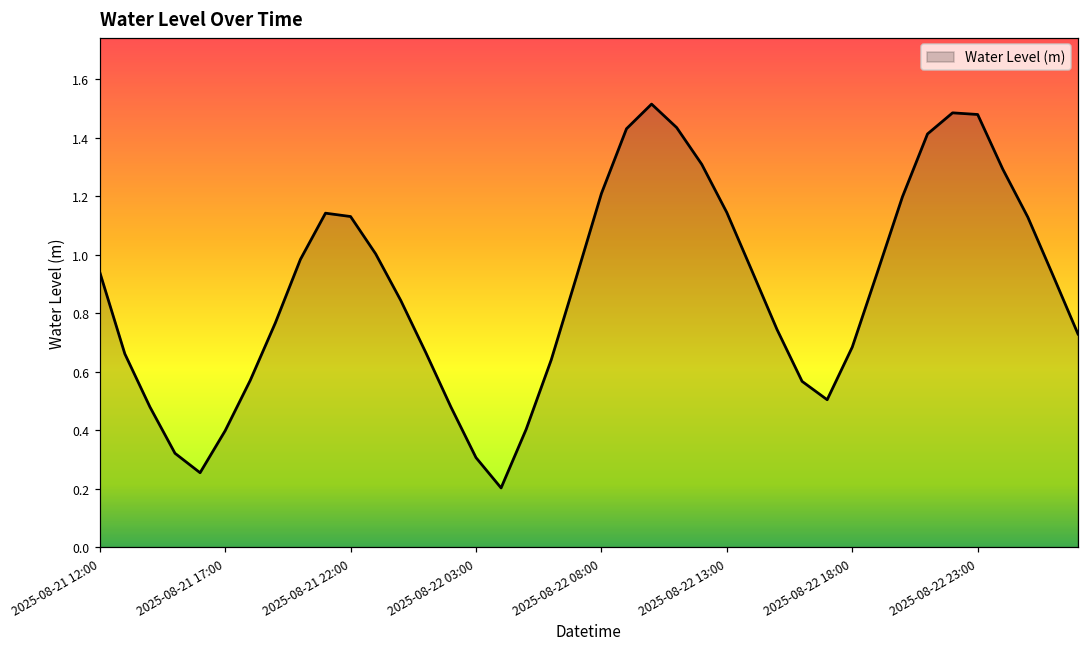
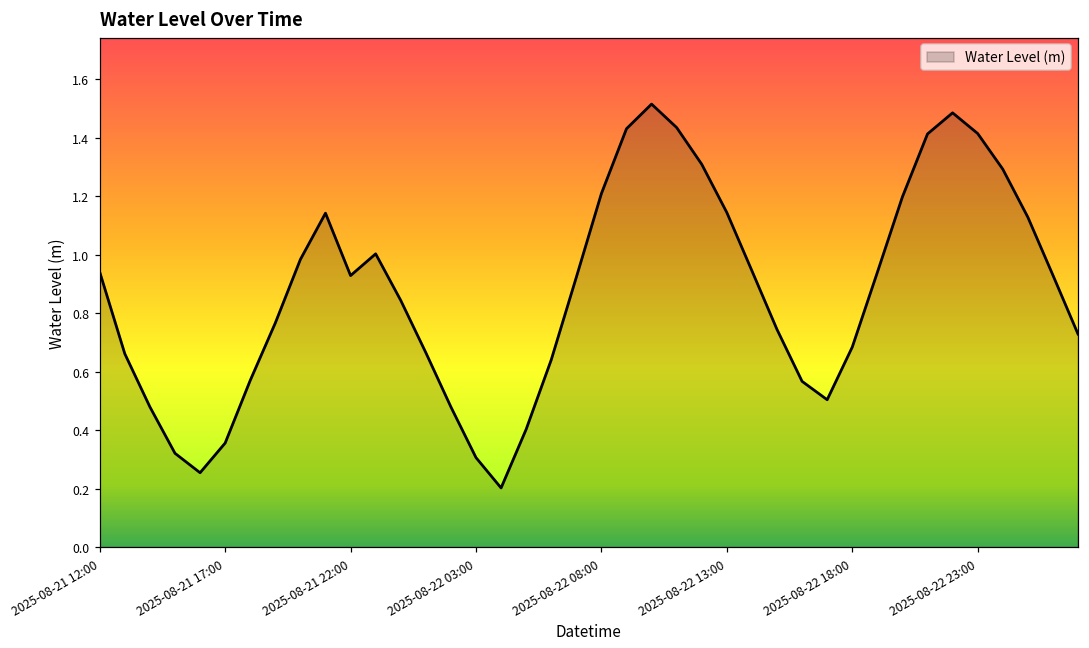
  {
    "2025-08-21 12:00": 0.94,
-   "2025-08-21 17:00": 0.40,
-   "2025-08-21 22:00": 1.13,
+   "2025-08-21 17:00": 0.36,
+   "2025-08-21 22:00": 0.93,
    "2025-08-22 03:00": 0.31,
    "2025-08-22 08:00": 1.21,
    "2025-08-22 13:00": 1.14,
    "2025-08-22 18:00": 0.68,
-   "2025-08-22 23:00": 1.48
+   "2025-08-22 23:00": 1.41
  }
